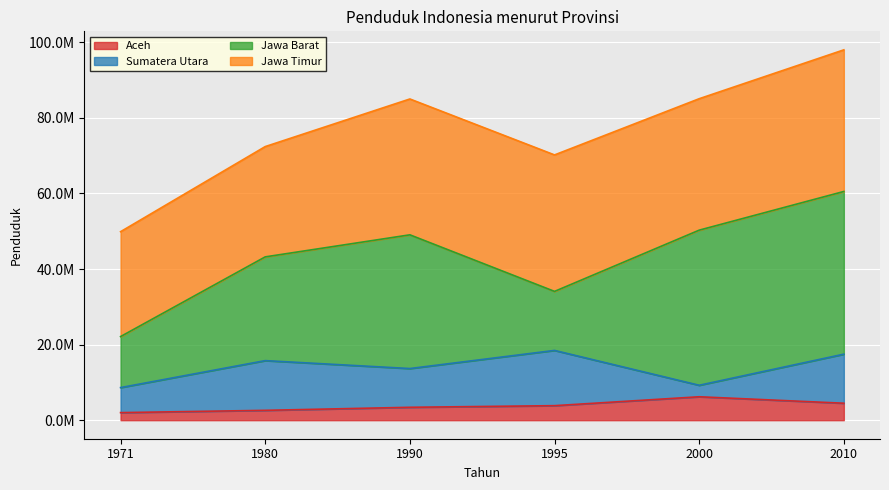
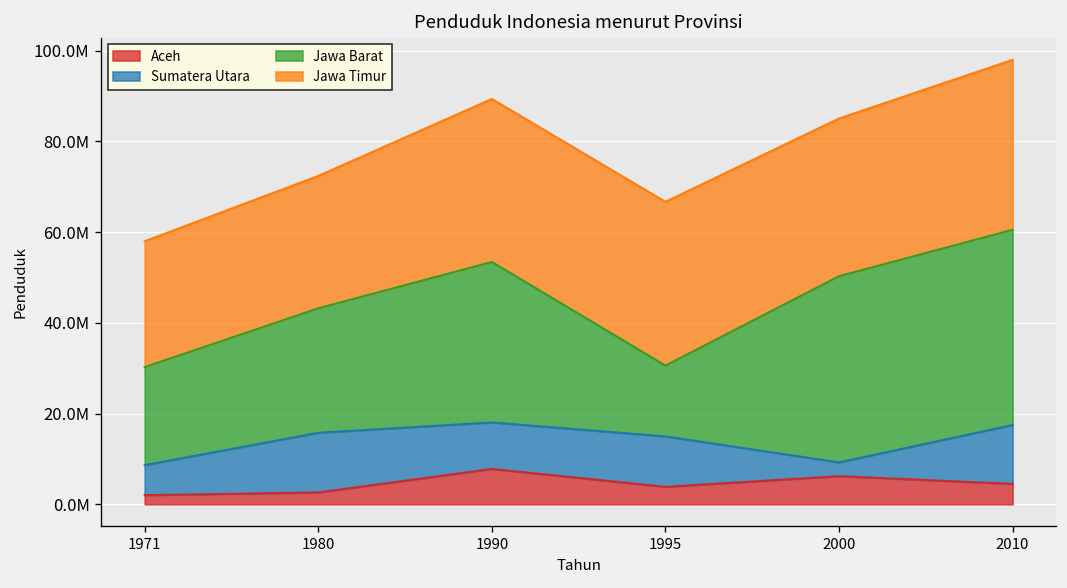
  {
    "Aceh": {
      "1971": 2000000,
      "1980": 3000000,
-     "1990": 3000000,
+     "1990": 8000000,
      "1995": 4000000,
      "2000": 6000000,
      "2010": 4000000
    },
    "Sumatera Utara": {
      "1971": 7000000,
      "1980": 13000000,
      "1990": 10000000,
-     "1995": 15000000,
+     "1995": 11000000,
      "2000": 3000000,
      "2010": 13000000
    },
    "Jawa Barat": {
-     "1971": 14000000,
+     "1971": 22000000,
      "1980": 27000000,
      "1990": 35000000,
      "1995": 16000000,
      "2000": 41000000,
      "2010": 43000000
    },
    "Jawa Timur": {
      "1971": 28000000,
      "1980": 29000000,
      "1990": 36000000,
      "1995": 36000000,
      "2000": 35000000,
      "2010": 37000000
    }
  }
